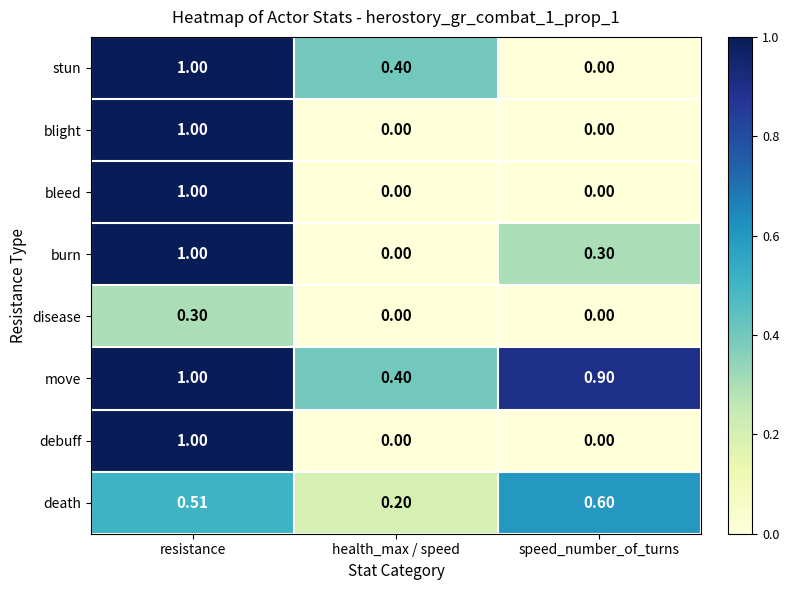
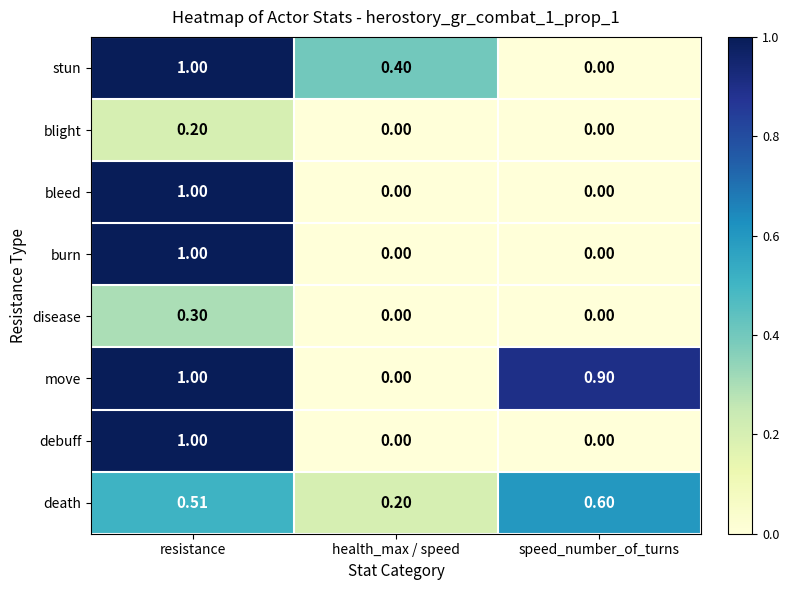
  {
    "stun": {
      "resistance": 1.00,
      "health_max / speed": 0.40,
      "speed_number_of_turns": 0.00
    },
    "blight": {
-     "resistance": 1.00,
+     "resistance": 0.20,
      "health_max / speed": 0.00,
      "speed_number_of_turns": 0.00
    },
    "bleed": {
      "resistance": 1.00,
      "health_max / speed": 0.00,
      "speed_number_of_turns": 0.00
    },
    "burn": {
      "resistance": 1.00,
      "health_max / speed": 0.00,
-     "speed_number_of_turns": 0.30
+     "speed_number_of_turns": 0.00
    },
    "disease": {
      "resistance": 0.30,
      "health_max / speed": 0.00,
      "speed_number_of_turns": 0.00
    },
    "move": {
      "resistance": 1.00,
-     "health_max / speed": 0.40,
+     "health_max / speed": 0.00,
      "speed_number_of_turns": 0.90
    },
    "debuff": {
      "resistance": 1.00,
      "health_max / speed": 0.00,
      "speed_number_of_turns": 0.00
    },
    "death": {
      "resistance": 0.51,
      "health_max / speed": 0.20,
      "speed_number_of_turns": 0.60
    }
  }
